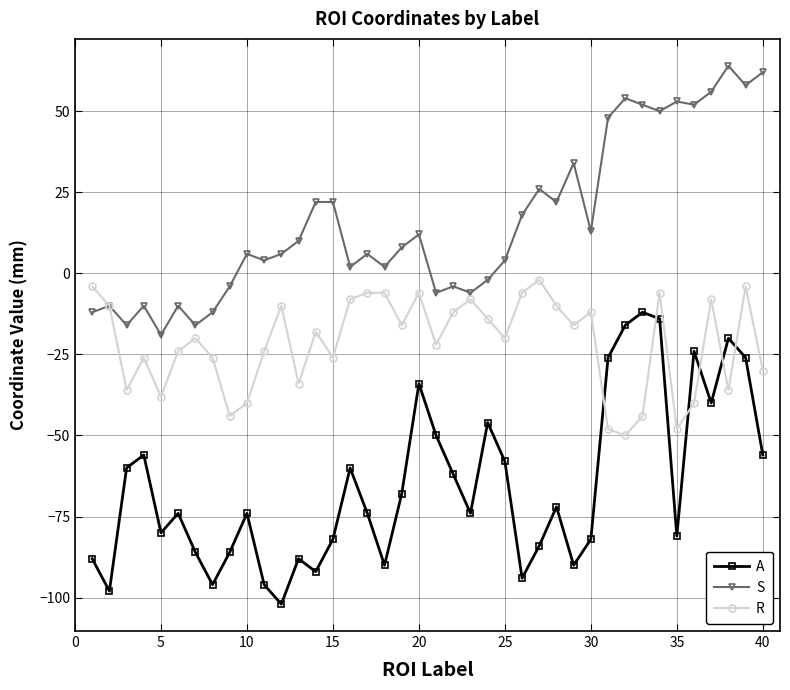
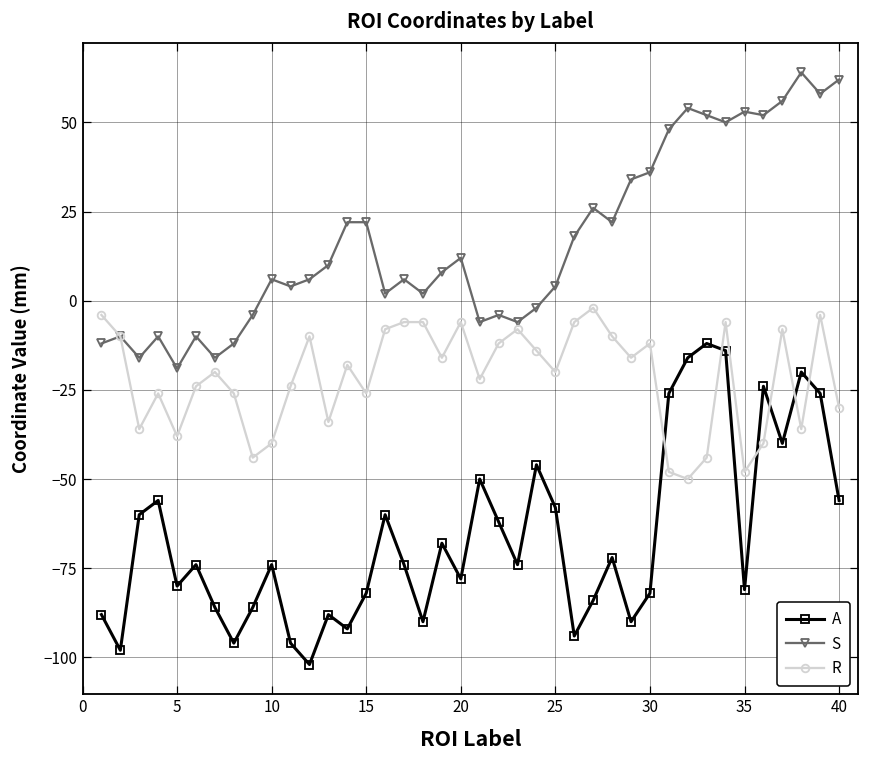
  {
    "A": {
      "5": -80,
      "10": -74,
      "15": -82,
-     "20": -34,
+     "20": -78,
      "25": -58,
      "30": -82,
      "35": -81,
      "40": -56
    },
    "S": {
      "5": -19,
      "10": 6,
      "15": 22,
      "20": 12,
      "25": 4,
-     "30": 13,
+     "30": 36,
      "35": 53,
      "40": 62
    },
    "R": {
      "5": -38,
      "10": -40,
      "15": -26,
      "20": -6,
      "25": -20,
      "30": -12,
      "35": -48,
      "40": -30
    }
  }
